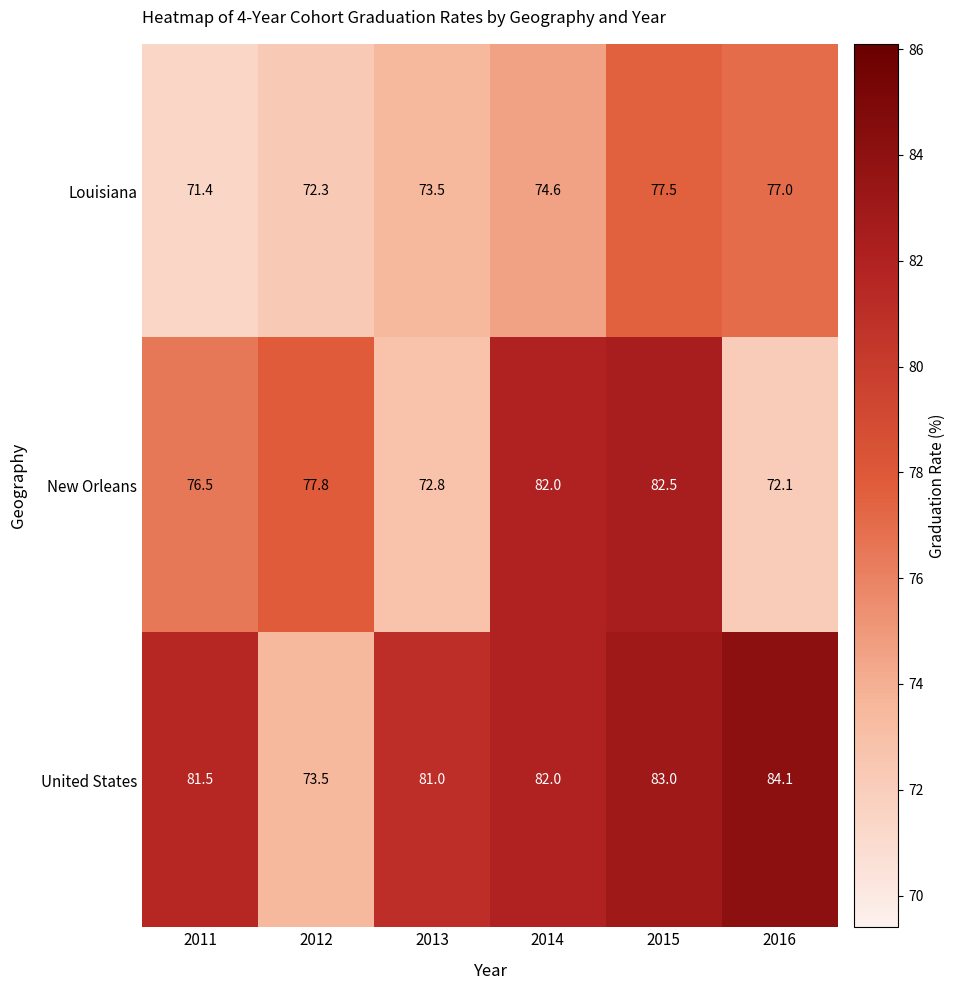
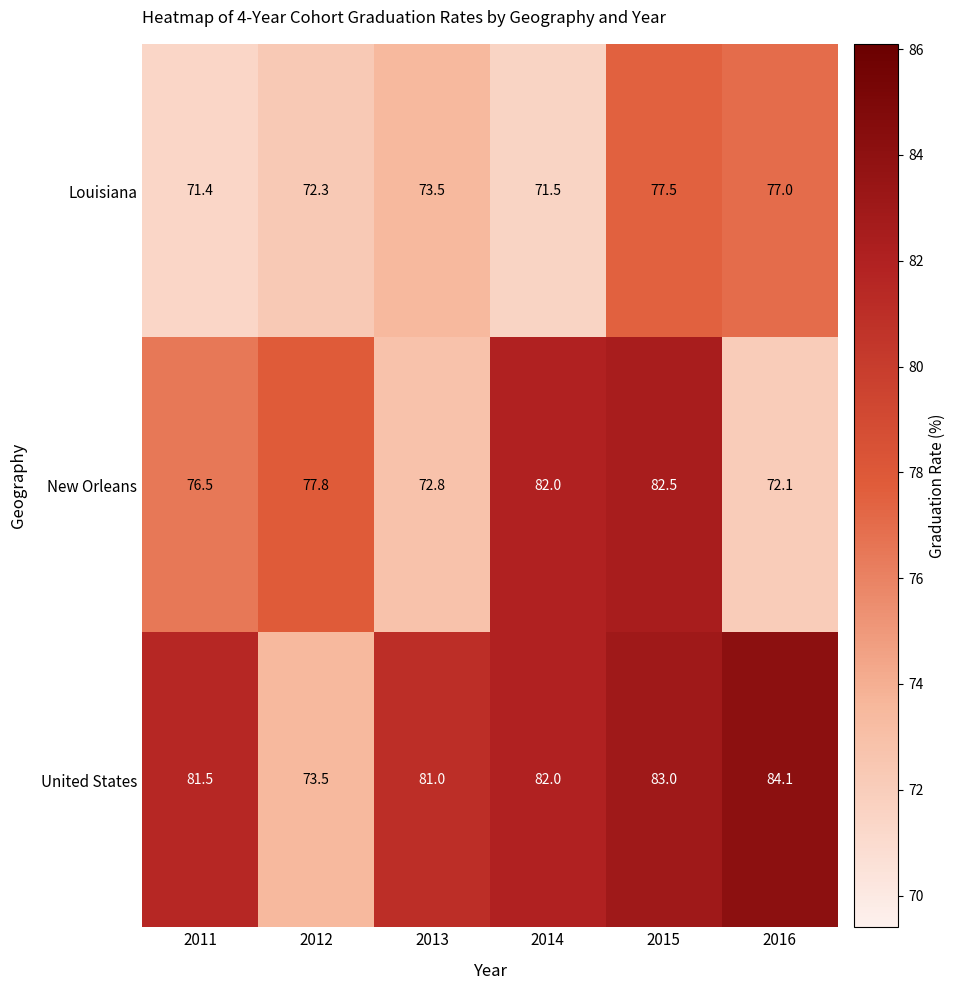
  {
    "Louisiana": {
      "2011": 71.4,
      "2012": 72.3,
      "2013": 73.5,
-     "2014": 74.6,
+     "2014": 71.5,
      "2015": 77.5,
      "2016": 77.0
    },
    "New Orleans": {
      "2011": 76.5,
      "2012": 77.8,
      "2013": 72.8,
      "2014": 82.0,
      "2015": 82.5,
      "2016": 72.1
    },
    "United States": {
      "2011": 81.5,
      "2012": 73.5,
      "2013": 81.0,
      "2014": 82.0,
      "2015": 83.0,
      "2016": 84.1
    }
  }
